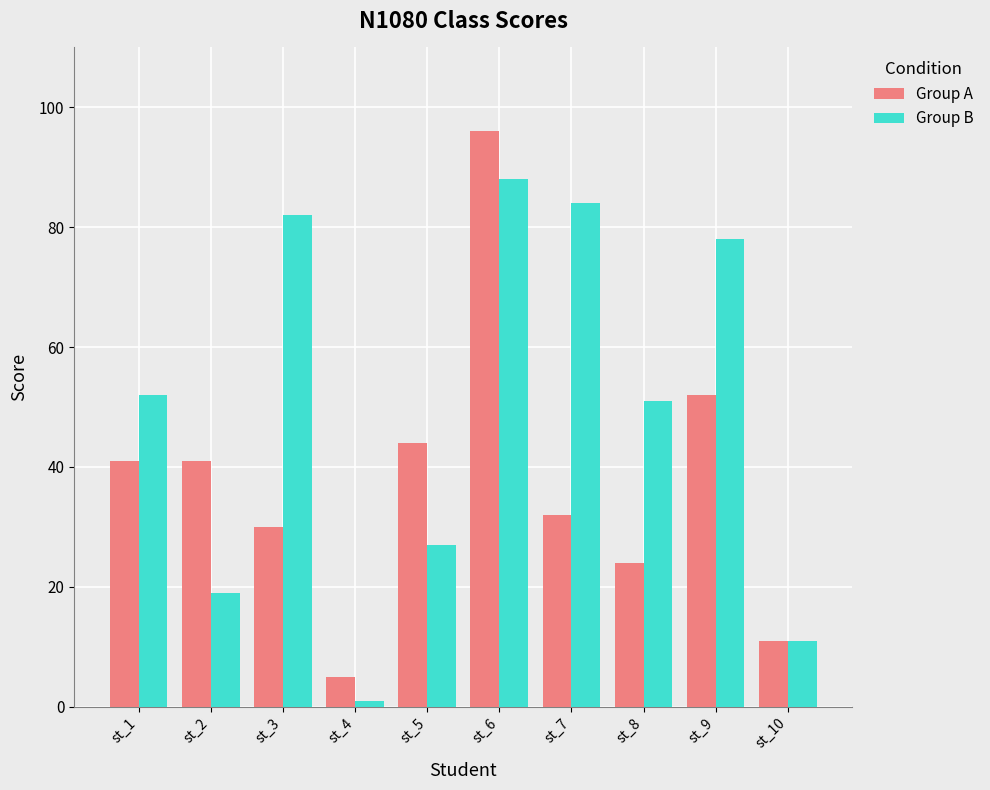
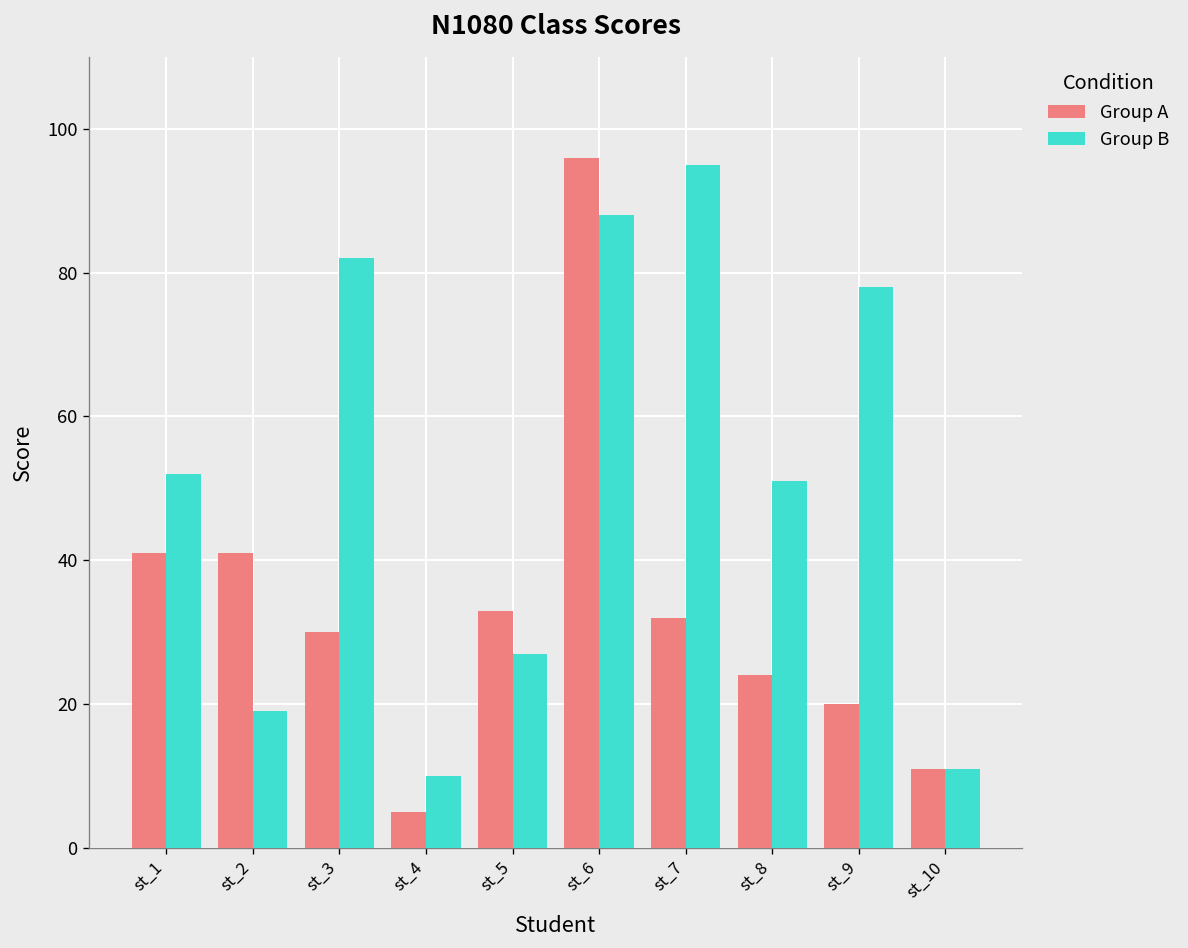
  {
    "Group A": {
      "st_1": 41,
      "st_2": 41,
      "st_3": 30,
      "st_4": 5,
-     "st_5": 44,
+     "st_5": 33,
      "st_6": 96,
      "st_7": 32,
      "st_8": 24,
-     "st_9": 52,
+     "st_9": 20,
      "st_10": 11
    },
    "Group B": {
      "st_1": 52,
      "st_2": 19,
      "st_3": 82,
-     "st_4": 1,
+     "st_4": 10,
      "st_5": 27,
      "st_6": 88,
-     "st_7": 84,
+     "st_7": 95,
      "st_8": 51,
      "st_9": 78,
      "st_10": 11
    }
  }
